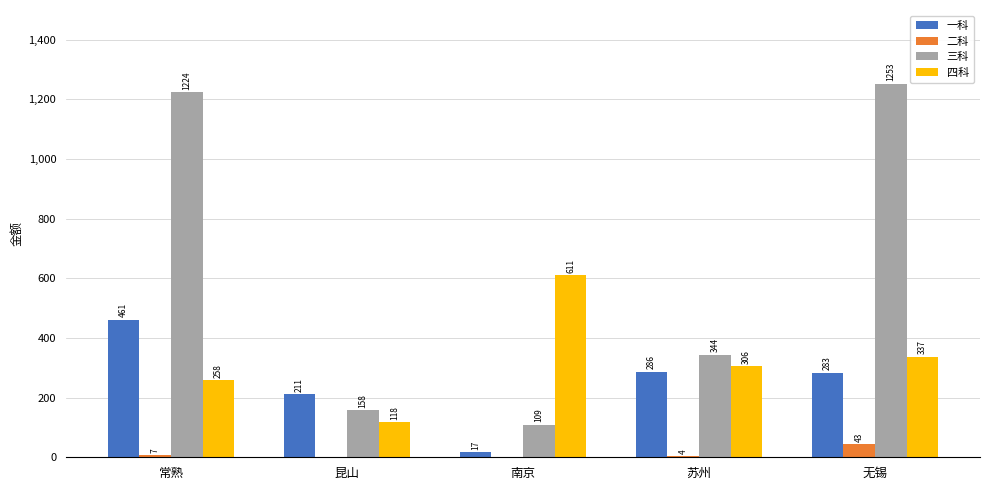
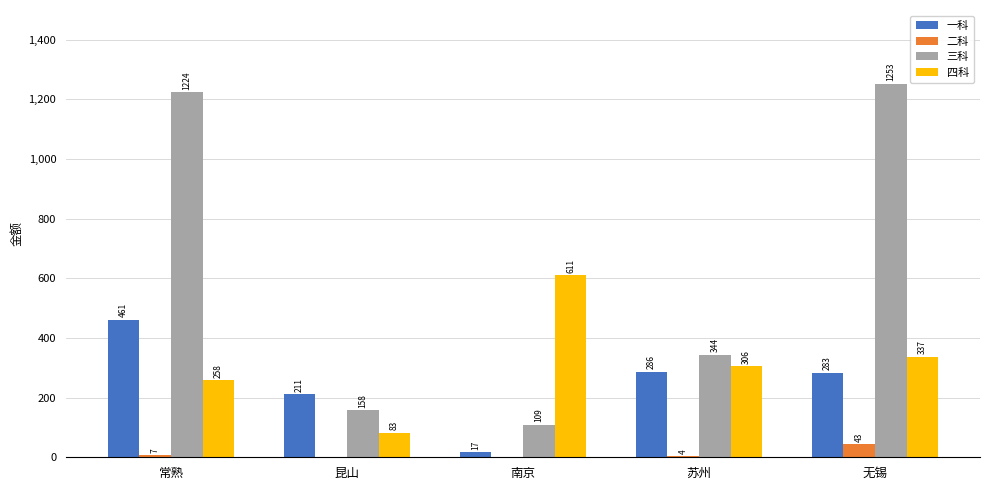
  {
    "二科": {
      "昆山": 0,
      "南京": 0
    },
    "四科": {
-     "昆山": 118
+     "昆山": 83
    }
  }
